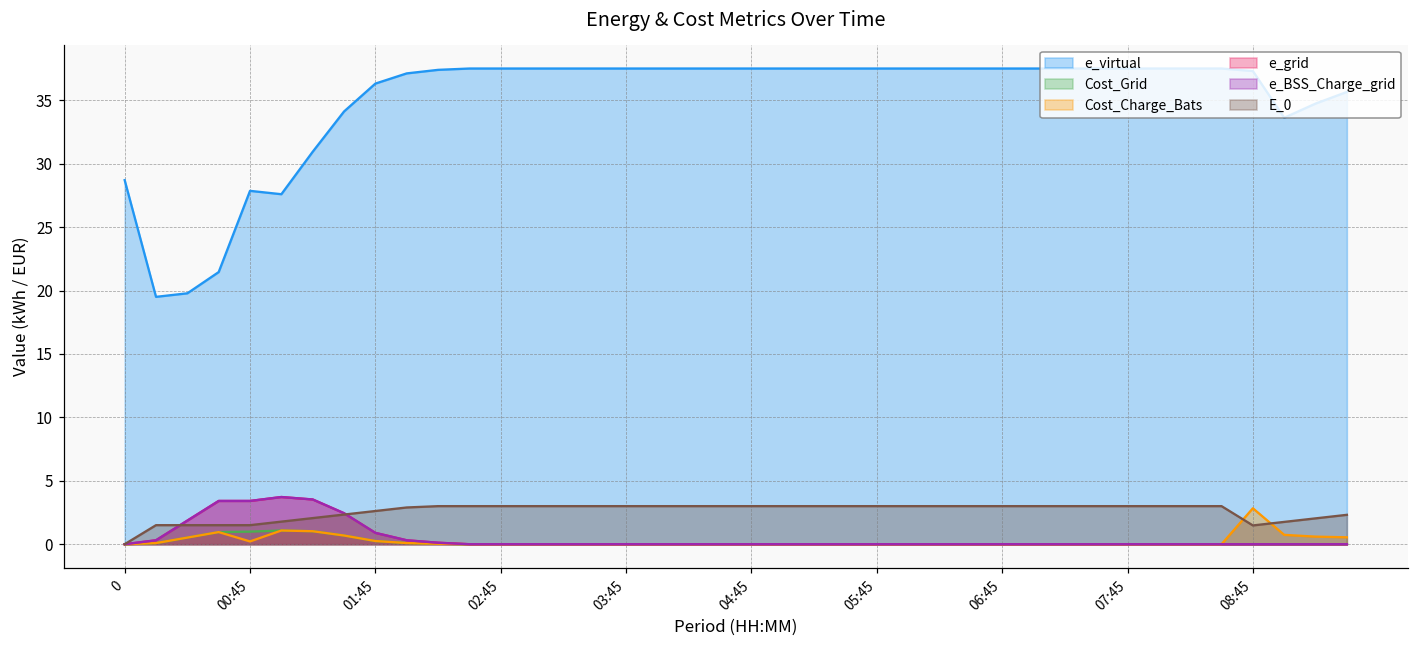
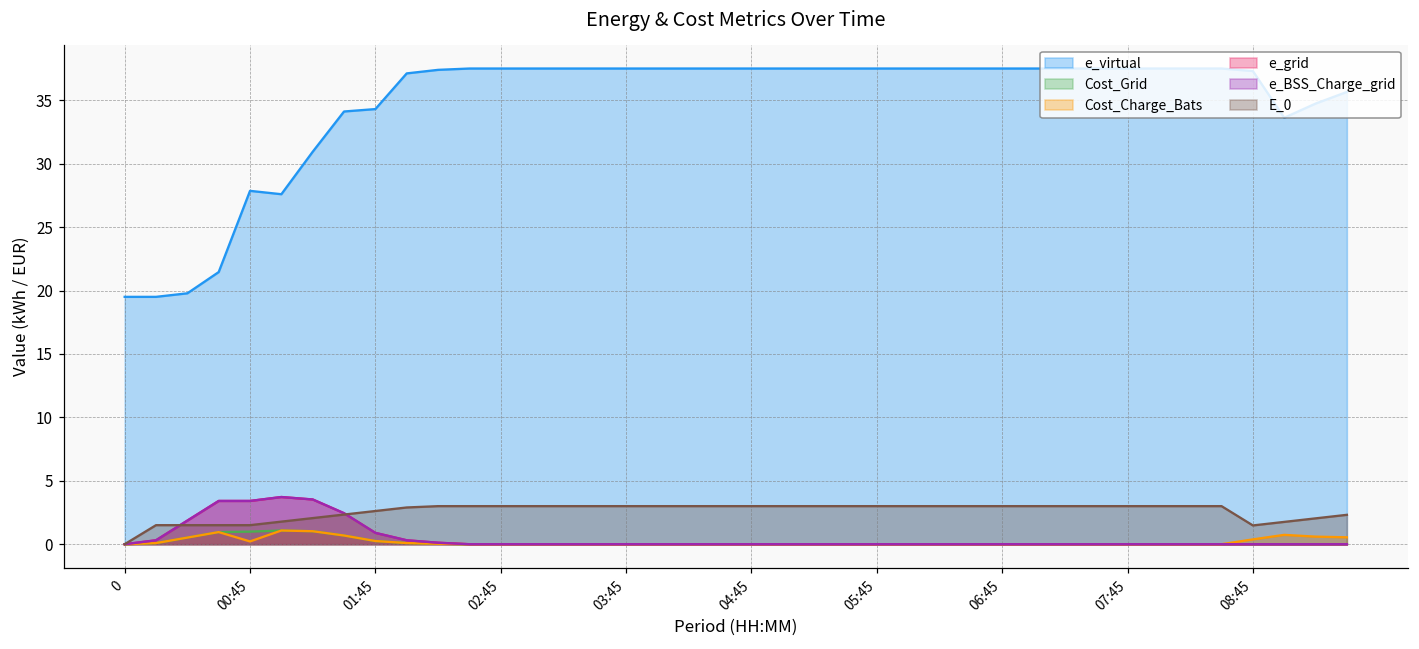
  {
    "e_virtual": {
-     "0": 28.7,
+     "0": 19.5,
      "00:45": 27.9,
-     "01:45": 36.3,
+     "01:45": 34.3,
      "02:45": 37.5,
      "03:45": 37.5,
      "04:45": 37.5,
      "05:45": 37.5,
      "06:45": 37.5
    },
    "Cost_Charge_Bats": {
      "00:45": 0.2,
-     "08:45": 2.8
+     "08:45": 0.4
    },
    "e_BSS_Charge_grid": {
      "00:45": 3.4,
      "01:45": 0.9
    }
  }
